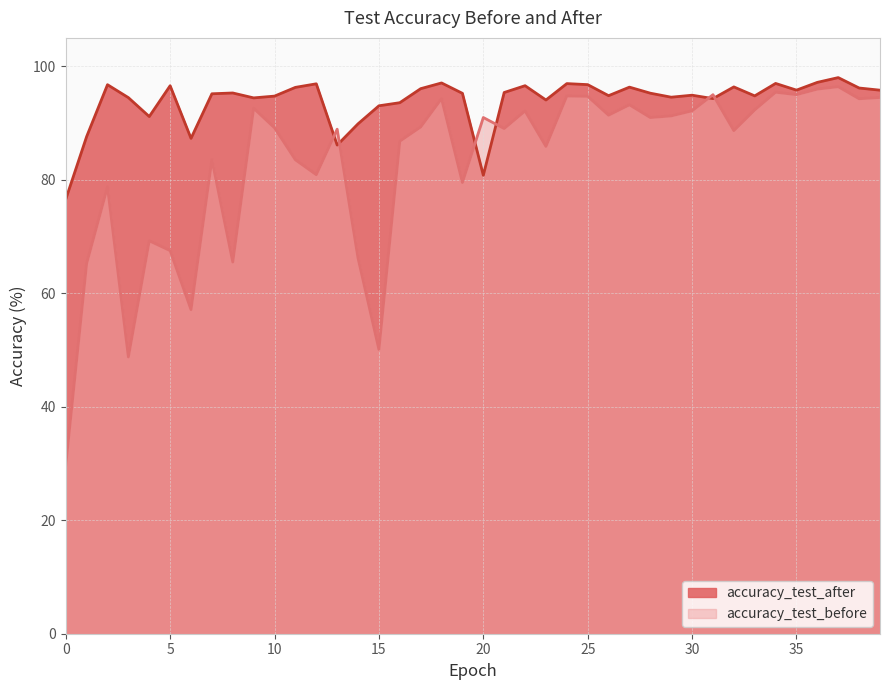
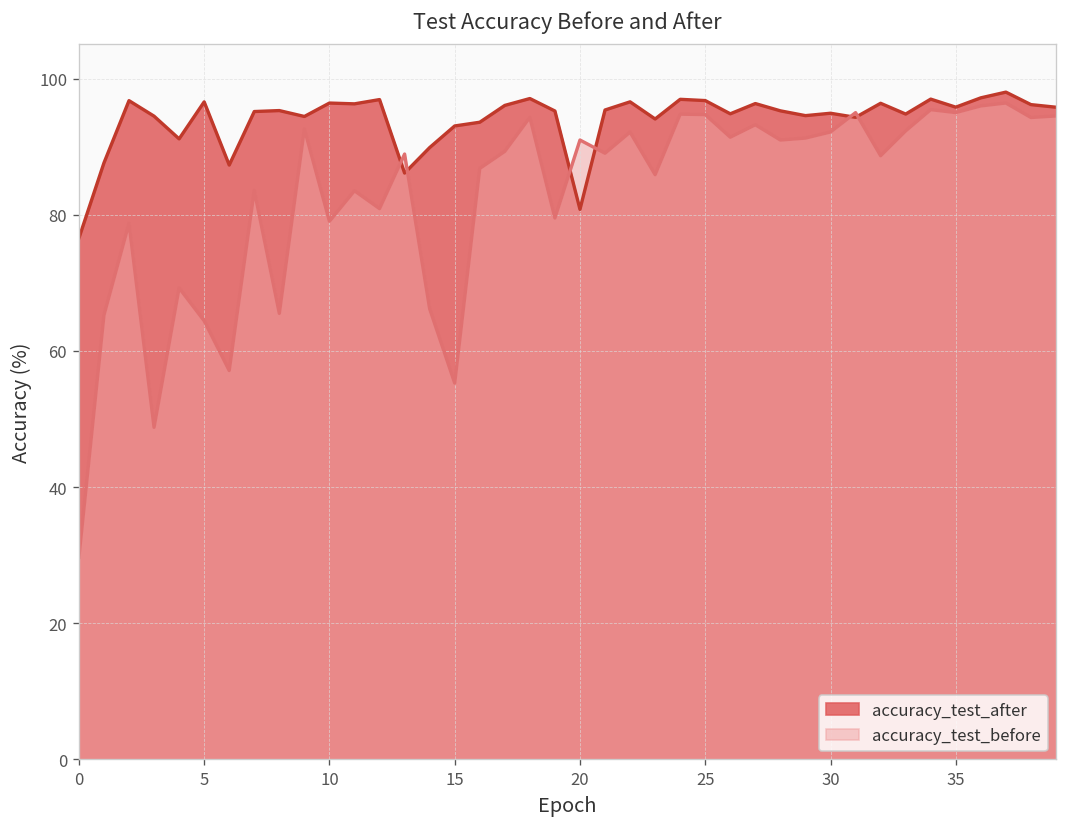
  {
    "accuracy_test_after": {
      "0": 77,
      "5": 97,
-     "10": 95,
+     "10": 96,
      "15": 93,
      "20": 81,
      "25": 97,
      "30": 95,
      "35": 96
    },
    "accuracy_test_before": {
      "0": 30,
-     "5": 68,
-     "10": 89,
-     "15": 50,
+     "5": 64,
+     "10": 79,
+     "15": 55,
      "20": 91,
      "25": 95,
      "30": 92,
      "35": 95
    }
  }
